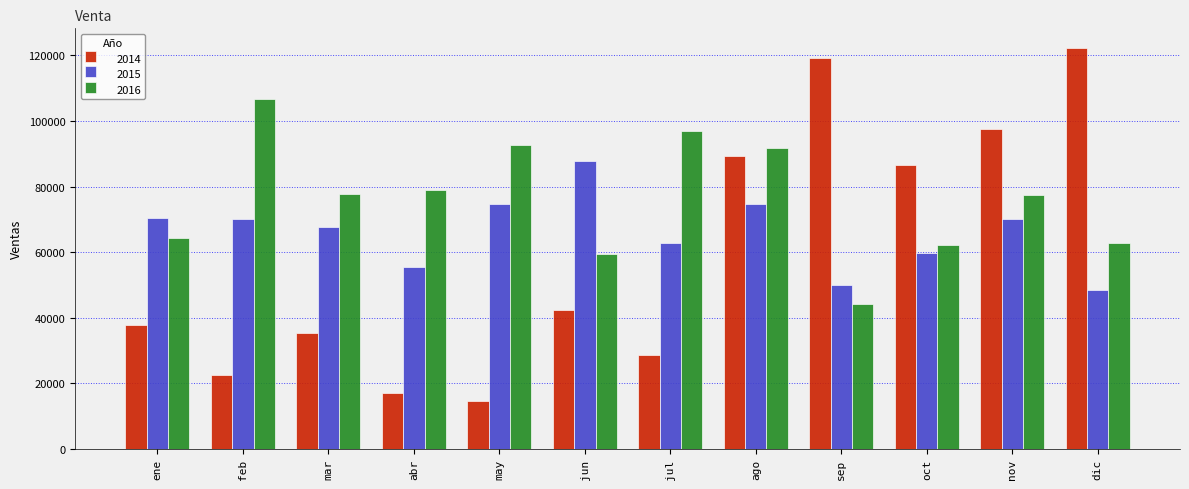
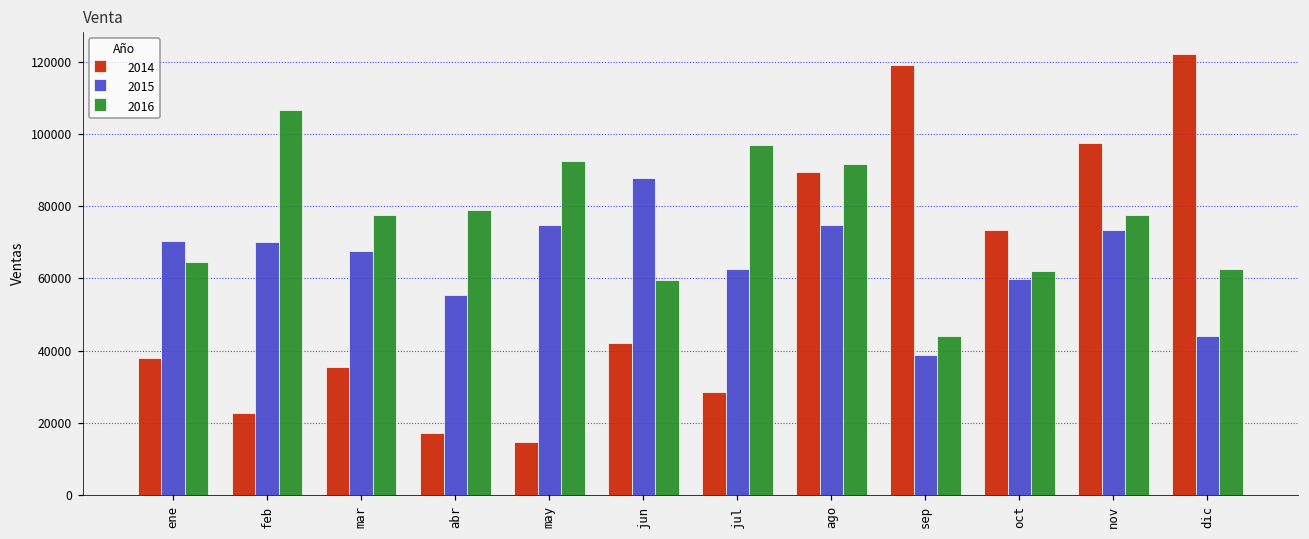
  {
    "2014": {
      "ene": 38000,
      "feb": 23000,
      "mar": 35000,
      "abr": 17000,
      "may": 15000,
      "jun": 42000,
      "jul": 29000,
      "ago": 89000,
      "sep": 119000,
-     "oct": 86000,
+     "oct": 73000,
      "nov": 98000,
      "dic": 122000
    },
    "2015": {
      "ene": 70000,
      "feb": 70000,
      "mar": 68000,
      "abr": 55000,
      "may": 75000,
      "jun": 88000,
      "jul": 63000,
      "ago": 75000,
-     "sep": 50000,
+     "sep": 39000,
      "oct": 60000,
-     "nov": 70000,
-     "dic": 48000
+     "nov": 73000,
+     "dic": 44000
    },
    "2016": {
      "ene": 64000,
      "feb": 107000,
      "mar": 78000,
      "abr": 79000,
      "may": 93000,
      "jun": 60000,
      "jul": 97000,
      "ago": 92000,
      "sep": 44000,
      "oct": 62000,
      "nov": 78000,
      "dic": 63000
    }
  }
